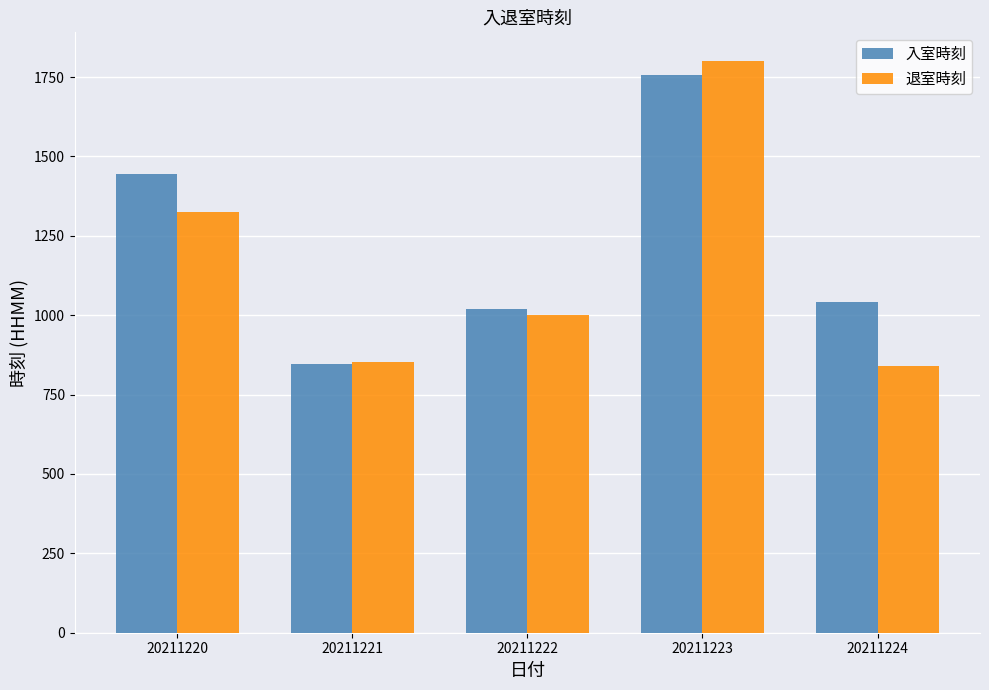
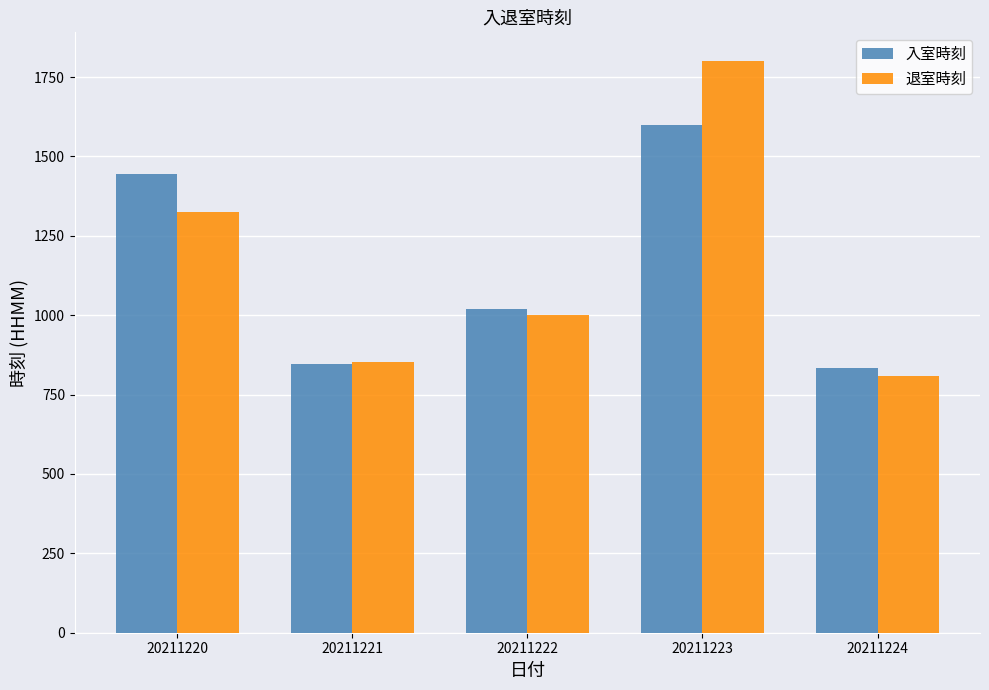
  {
    "入室時刻": {
      "20211220": 1440,
      "20211221": 850,
      "20211222": 1020,
-     "20211223": 1760,
-     "20211224": 1040
+     "20211223": 1600,
+     "20211224": 840
    },
    "退室時刻": {
      "20211220": 1330,
      "20211221": 850,
      "20211222": 1000,
      "20211223": 1800,
-     "20211224": 840
+     "20211224": 810
    }
  }
